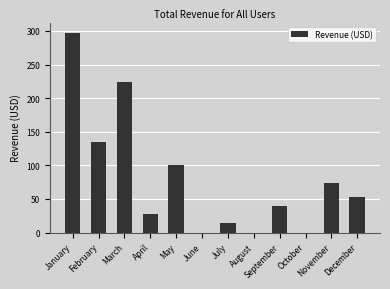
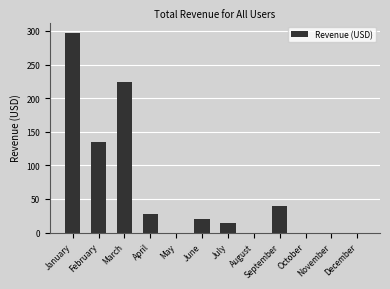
  {
    "January": 300,
    "February": 130,
    "March": 220,
    "April": 30,
-   "May": 100,
-   "June": 0,
+   "May": 0,
+   "June": 20,
    "July": 10,
    "August": 0,
    "September": 40,
    "October": 0,
-   "November": 70,
-   "December": 50
+   "November": 0,
+   "December": 0
  }
